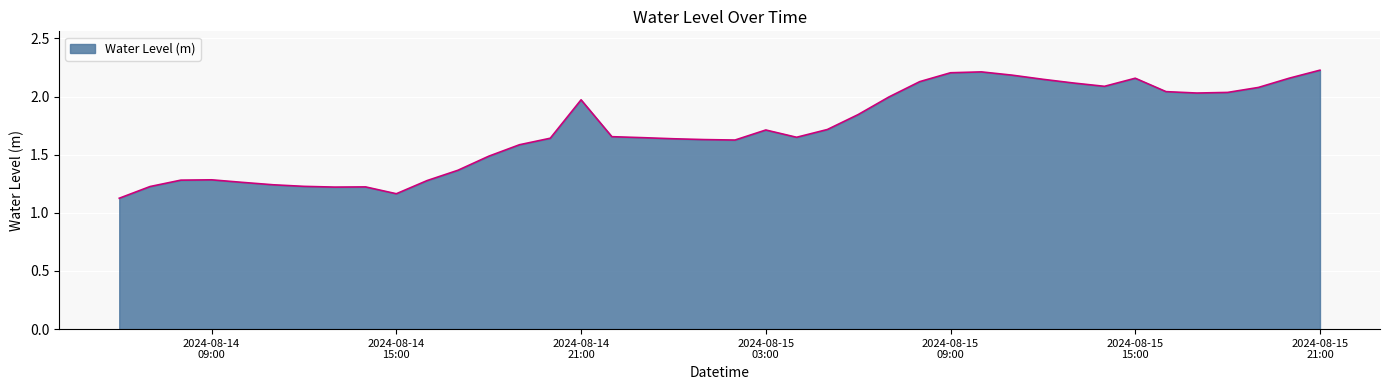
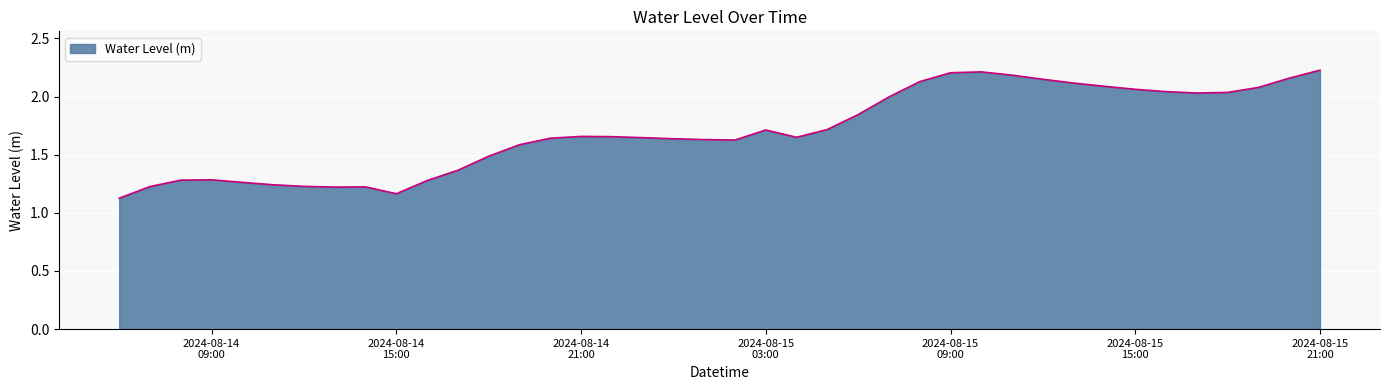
  {
    "2024-08-14 09:00": 1.28,
    "2024-08-14 15:00": 1.16,
-   "2024-08-14 21:00": 1.97,
+   "2024-08-14 21:00": 1.66,
    "2024-08-15 03:00": 1.71,
    "2024-08-15 09:00": 2.20,
-   "2024-08-15 15:00": 2.16,
+   "2024-08-15 15:00": 2.06,
    "2024-08-15 21:00": 2.23
  }
